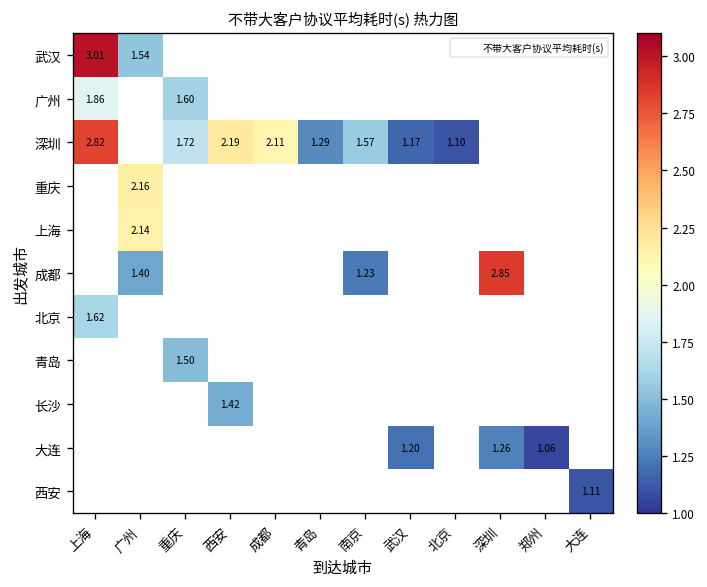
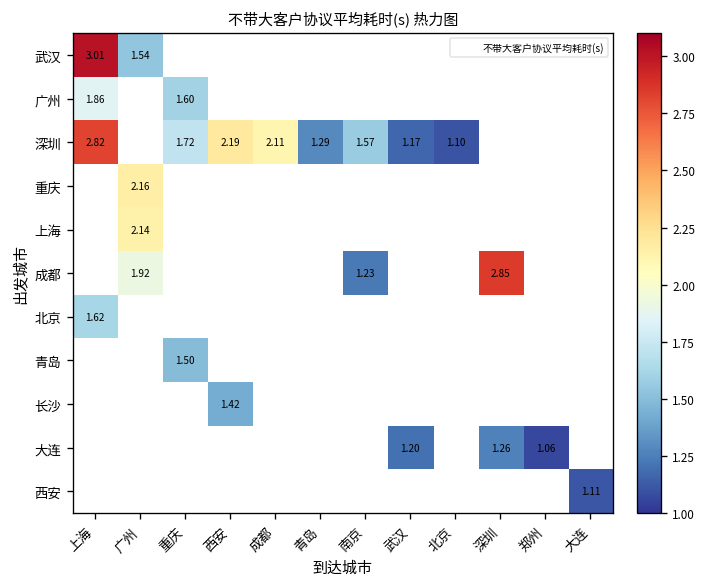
  {
    "武汉": {
      "上海": 3.01,
      "广州": 1.54
    },
    "广州": {
      "上海": 1.86,
      "重庆": 1.60
    },
    "深圳": {
      "上海": 2.82,
      "重庆": 1.72,
      "西安": 2.19,
      "成都": 2.11,
      "青岛": 1.29,
      "南京": 1.57,
      "武汉": 1.17,
      "北京": 1.10
    },
    "重庆": {
      "广州": 2.16
    },
    "上海": {
      "广州": 2.14
    },
    "成都": {
-     "广州": 1.40,
+     "广州": 1.92,
      "南京": 1.23,
      "深圳": 2.85
    },
    "北京": {
      "上海": 1.62
    },
    "青岛": {
      "重庆": 1.50
    },
    "长沙": {
      "西安": 1.42
    },
    "大连": {
      "武汉": 1.20,
      "深圳": 1.26,
      "郑州": 1.06
    },
    "西安": {
      "大连": 1.11
    }
  }
